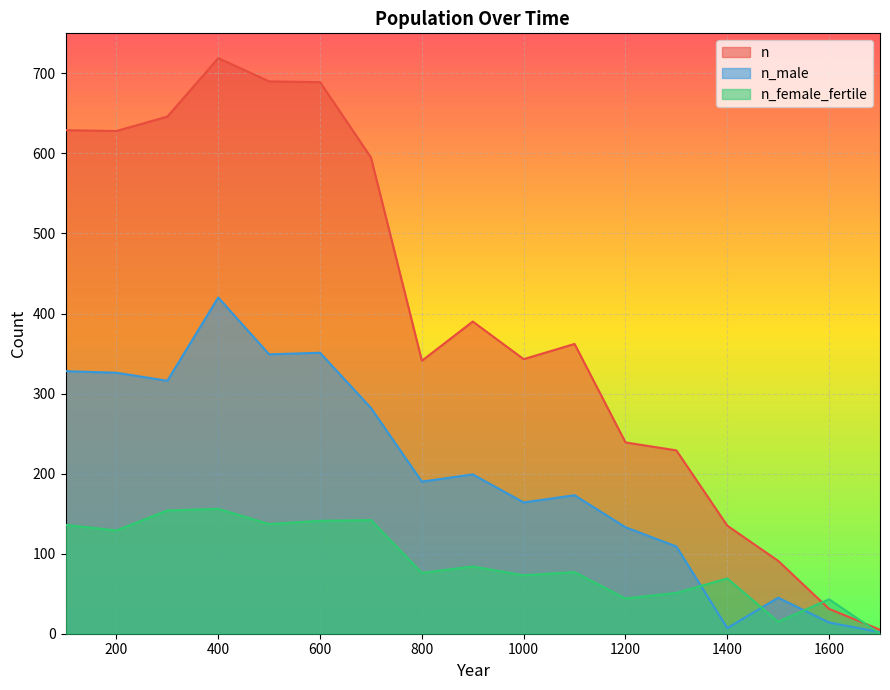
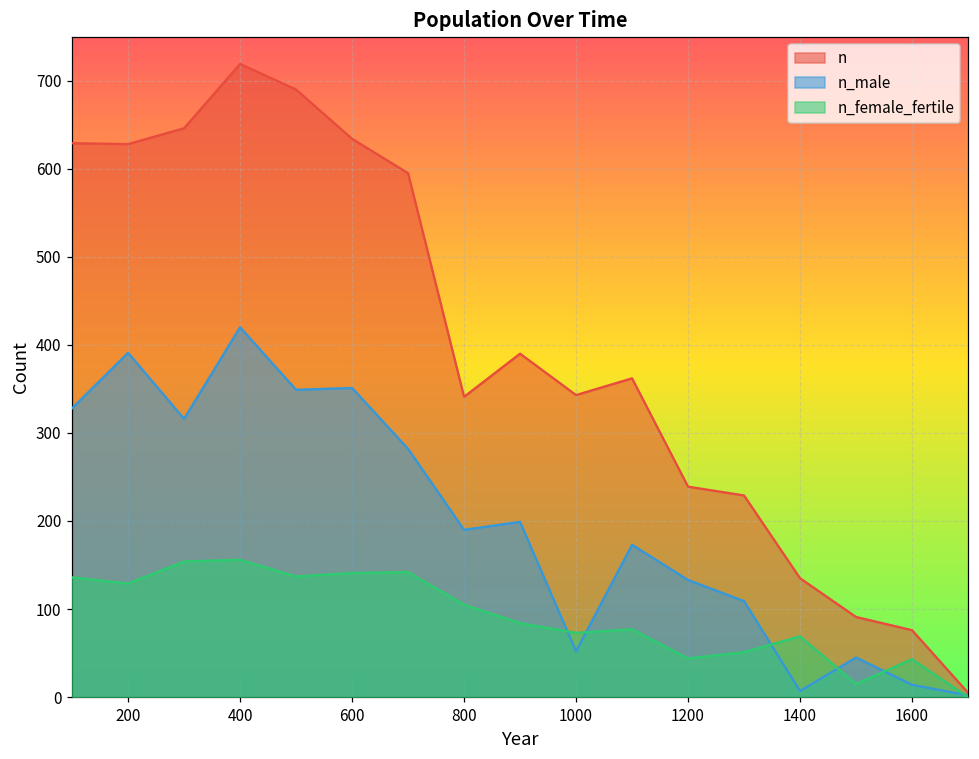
  {
    "n": {
      "200": 630,
      "400": 720,
-     "600": 690,
+     "600": 630,
      "800": 340,
      "1000": 340,
      "1200": 240,
      "1400": 140,
-     "1600": 30
+     "1600": 80
    },
    "n_male": {
-     "200": 330,
+     "200": 390,
      "400": 420,
      "600": 350,
      "800": 190,
-     "1000": 160,
+     "1000": 50,
      "1200": 130,
      "1400": 10,
      "1600": 10
    },
    "n_female_fertile": {
      "200": 130,
      "400": 160,
      "600": 140,
-     "800": 80,
+     "800": 110,
      "1000": 70,
      "1200": 40,
      "1400": 70,
      "1600": 40
    }
  }
